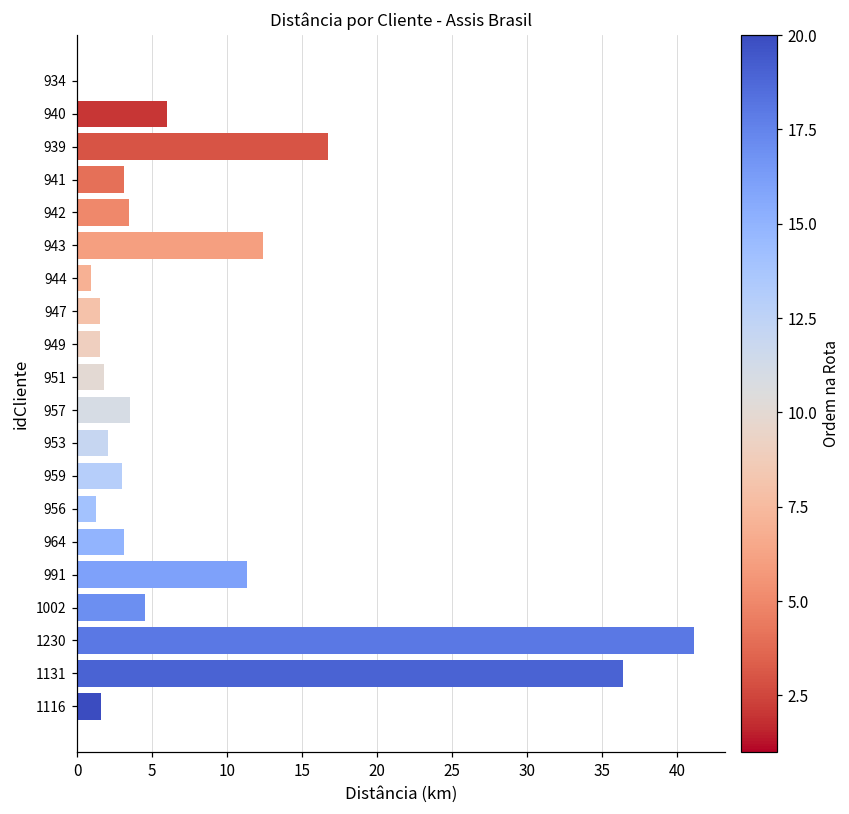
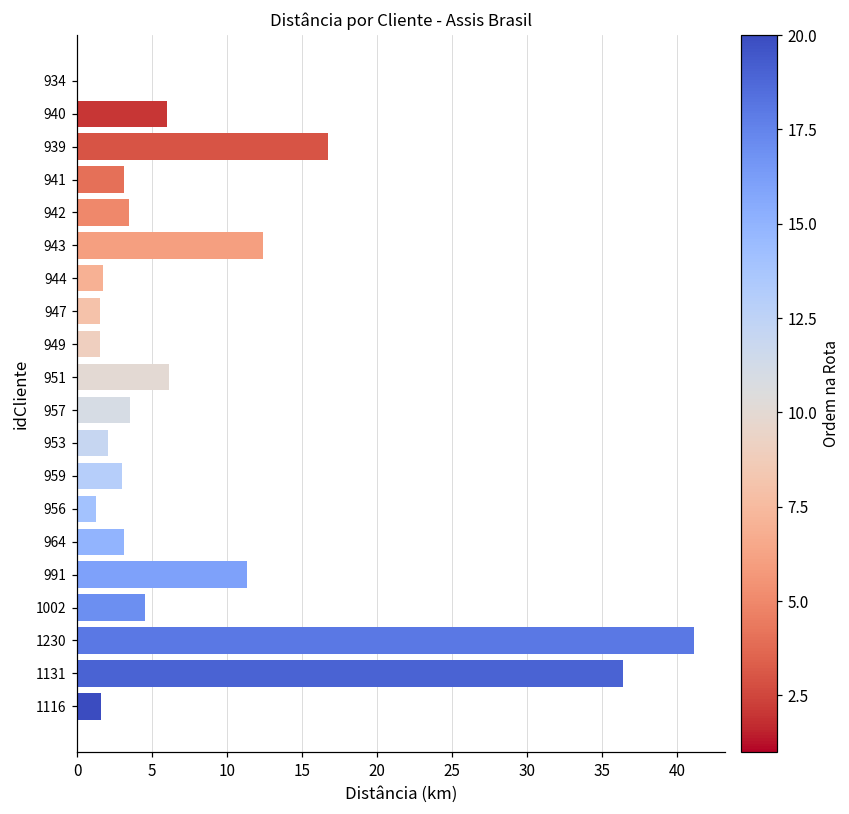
  {
    "934": 0.0,
    "940": 6.0,
    "939": 16.7,
    "941": 3.1,
    "942": 3.5,
    "943": 12.4,
-   "944": 0.9,
+   "944": 1.7,
    "947": 1.5,
    "949": 1.5,
-   "951": 1.8,
+   "951": 6.1,
    "957": 3.5,
    "953": 2.1,
    "959": 3.0,
    "956": 1.3,
    "964": 3.1,
    "991": 11.3,
    "1002": 4.5,
    "1230": 41.2,
    "1131": 36.4,
    "1116": 1.6
  }
